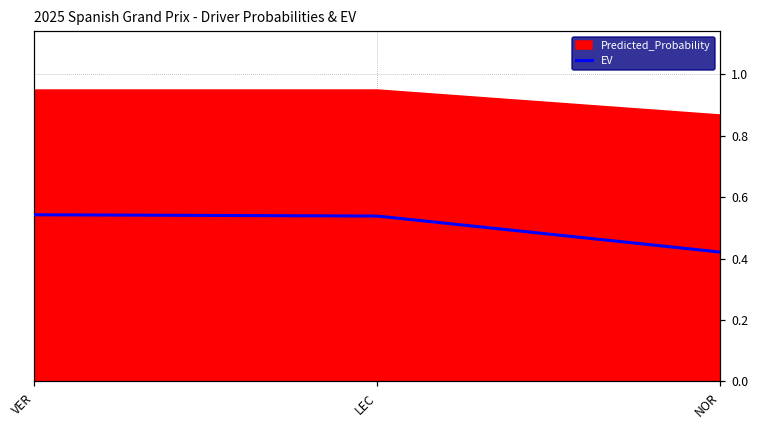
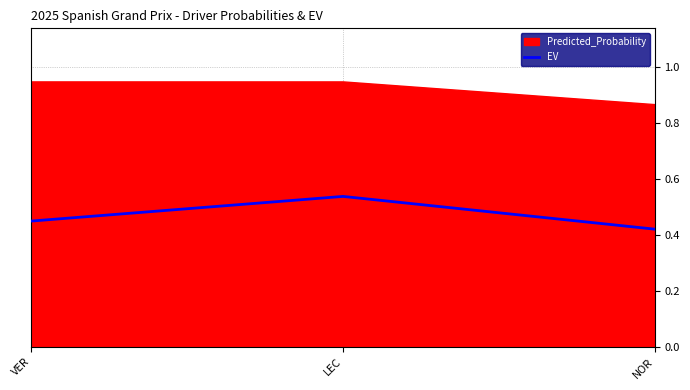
  {
    "EV": {
-     "VER": 0.54,
+     "VER": 0.45,
      "LEC": 0.54,
      "NOR": 0.42
    },
    "Predicted_Probability": {
      "VER": 0.95,
      "LEC": 0.95,
      "NOR": 0.87
    }
  }
